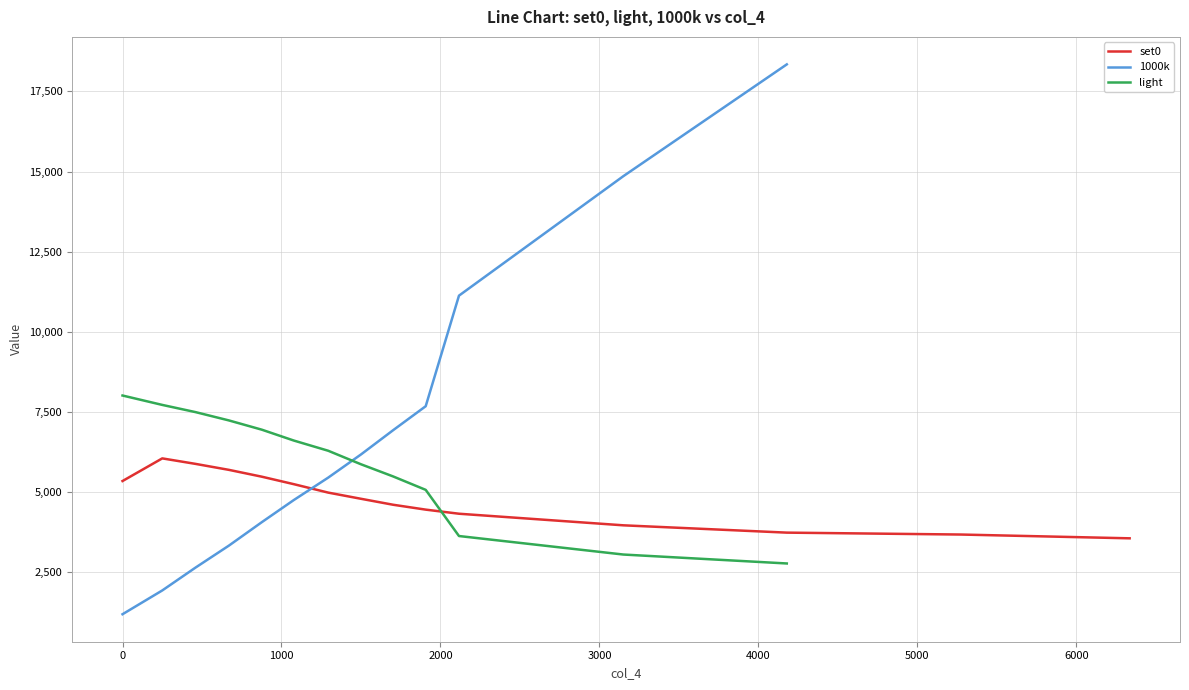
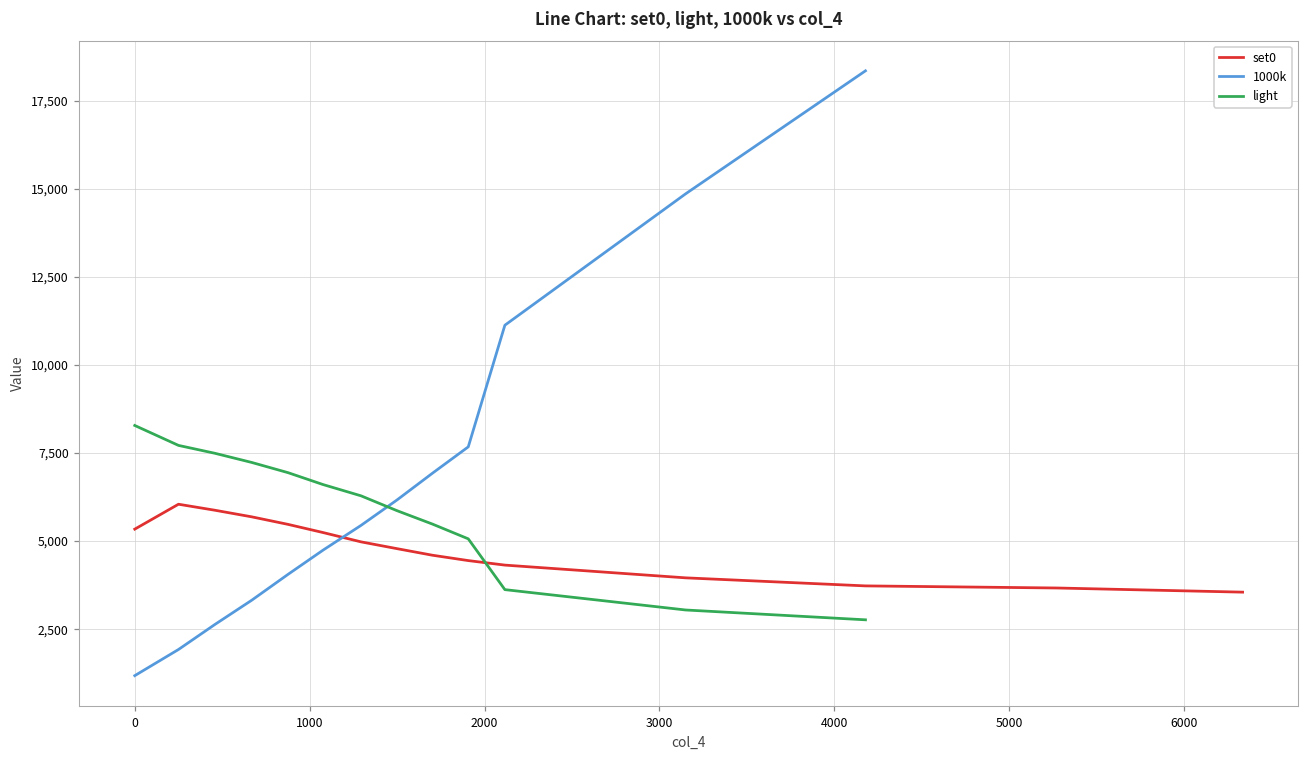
  {
    "set0": {
      "0": "5,300"
    },
    "1000k": {
      "0": "1,200"
    },
    "light": {
-     "0": "8,000"
+     "0": "8,300"
    }
  }
